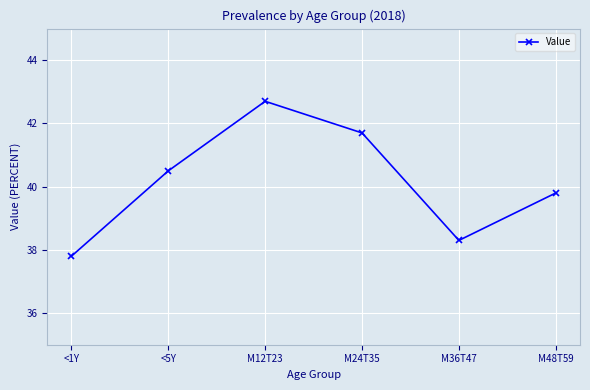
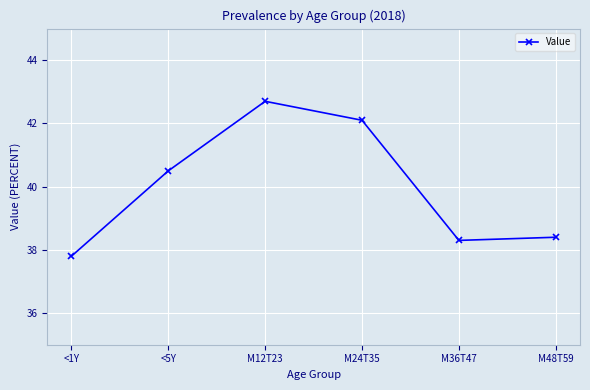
  {
    "<1Y": 37.8,
    "<5Y": 40.5,
    "M12T23": 42.7,
-   "M24T35": 41.7,
+   "M24T35": 42.1,
    "M36T47": 38.3,
-   "M48T59": 39.8
+   "M48T59": 38.4
  }
